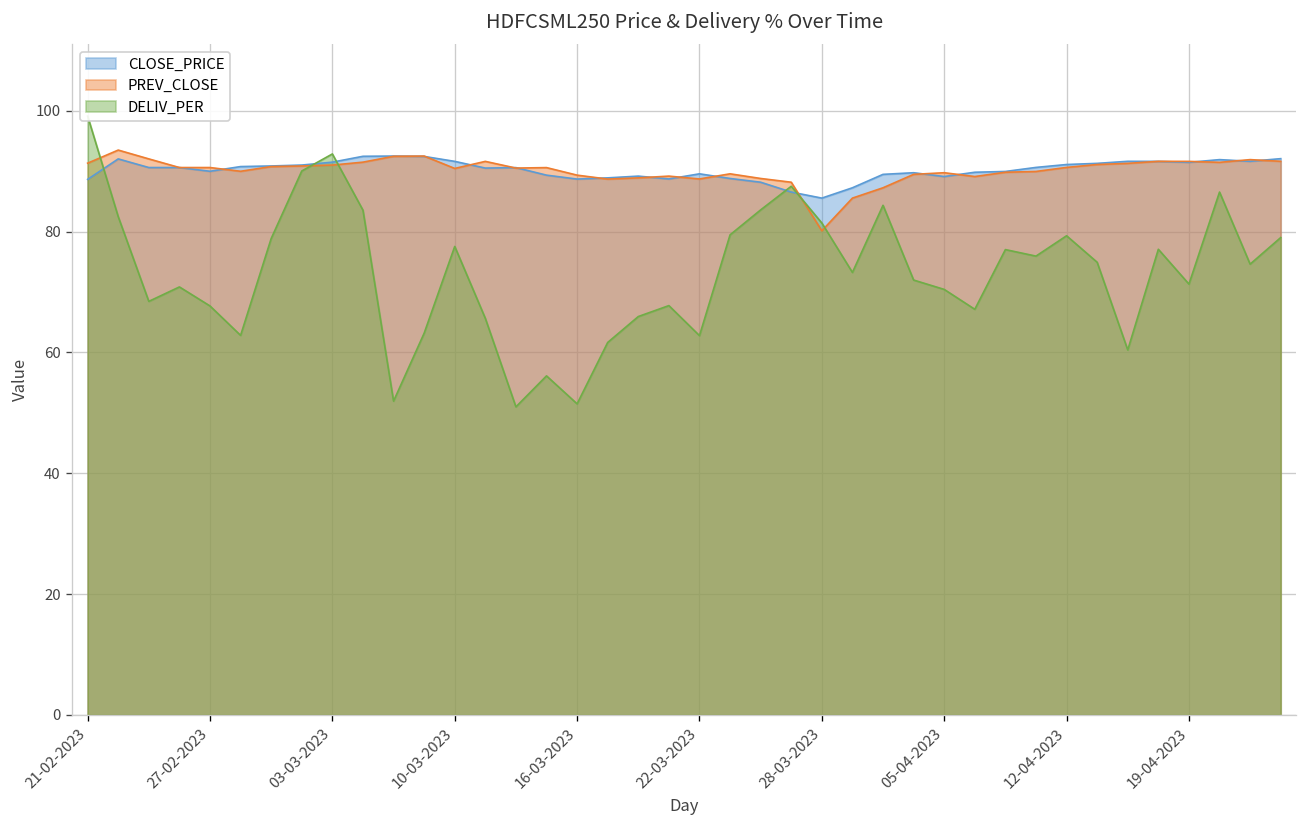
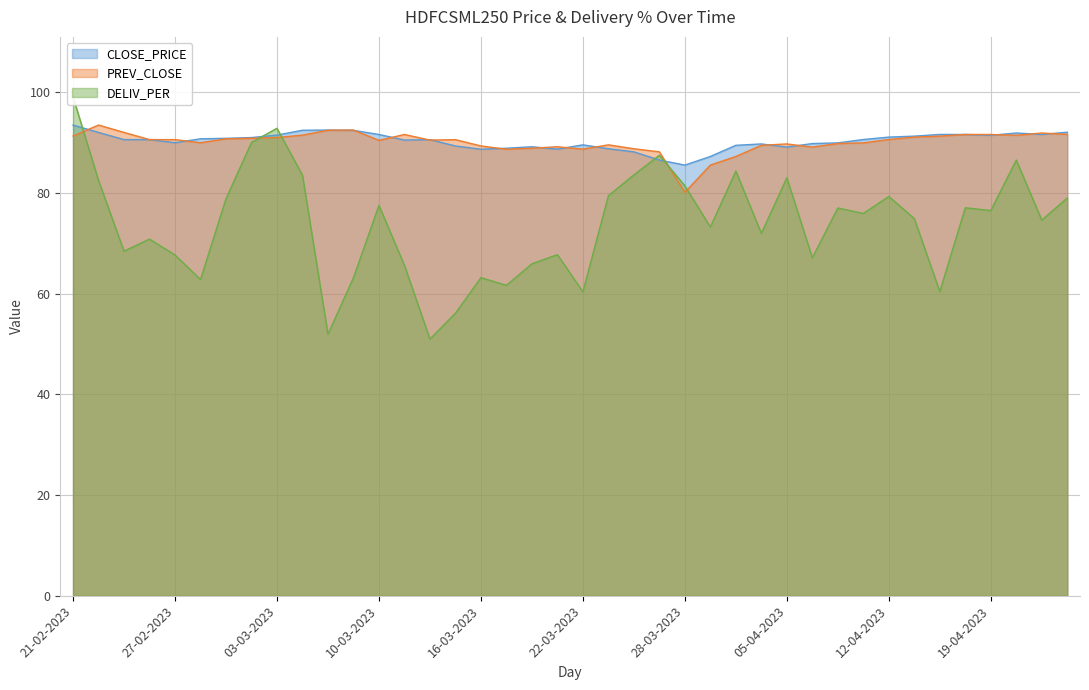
  {
    "CLOSE_PRICE": {
-     "21-02-2023": 89,
+     "21-02-2023": 93,
      "27-02-2023": 90,
      "10-03-2023": 92,
      "16-03-2023": 89,
      "22-03-2023": 90,
      "28-03-2023": 86,
      "05-04-2023": 89
    },
    "PREV_CLOSE": {
      "21-02-2023": 91,
      "27-02-2023": 91,
      "10-03-2023": 90,
      "16-03-2023": 89,
      "22-03-2023": 89,
      "28-03-2023": 80,
      "05-04-2023": 90
    },
    "DELIV_PER": {
      "27-02-2023": 68,
      "03-03-2023": 93,
      "10-03-2023": 78,
-     "16-03-2023": 51,
-     "22-03-2023": 63,
+     "16-03-2023": 63,
+     "22-03-2023": 60,
      "28-03-2023": 81,
-     "05-04-2023": 70,
+     "05-04-2023": 83,
      "12-04-2023": 79,
-     "19-04-2023": 71
+     "19-04-2023": 77
    }
  }
